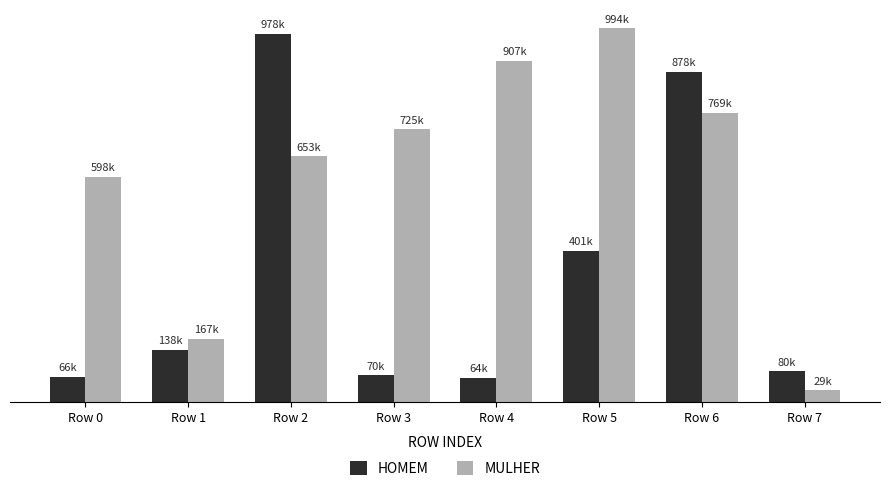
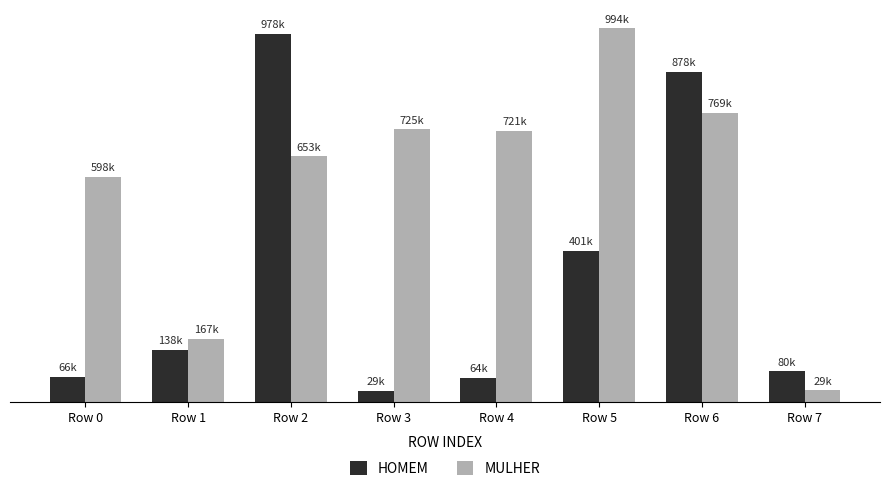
  {
    "HOMEM": {
      "Row 0": "66k",
-     "Row 3": "70k",
+     "Row 3": "29k",
      "Row 4": "64k",
      "Row 5": "401k"
    },
    "MULHER": {
      "Row 3": "725k",
-     "Row 4": "907k",
+     "Row 4": "721k",
      "Row 5": "994k"
    }
  }
